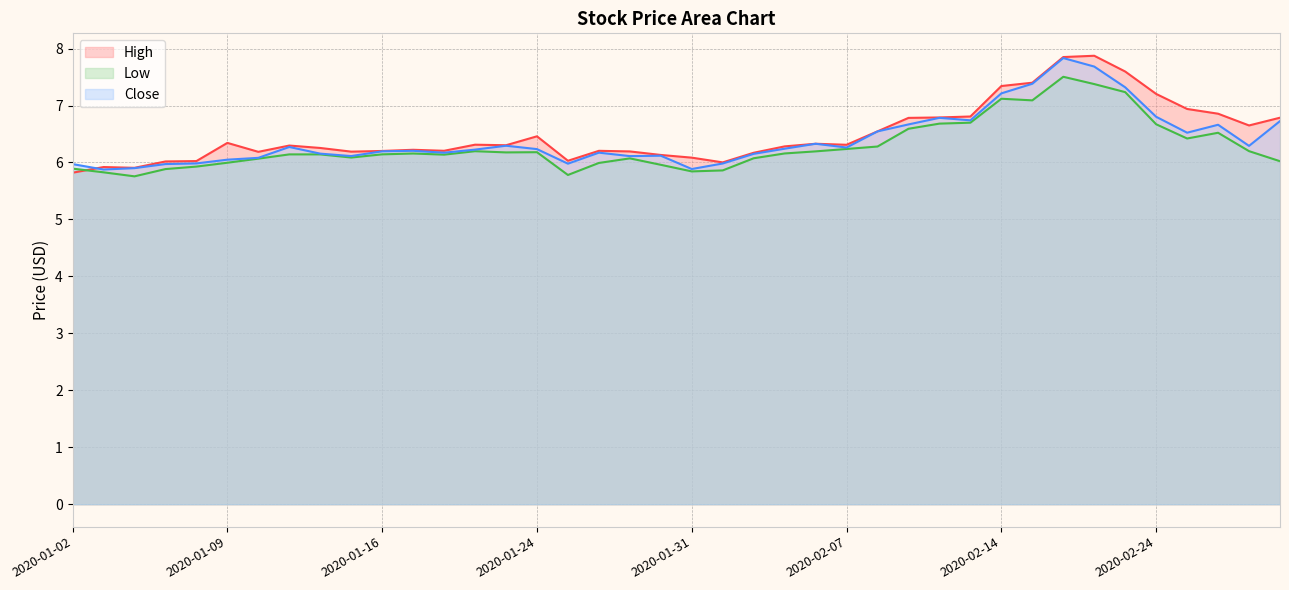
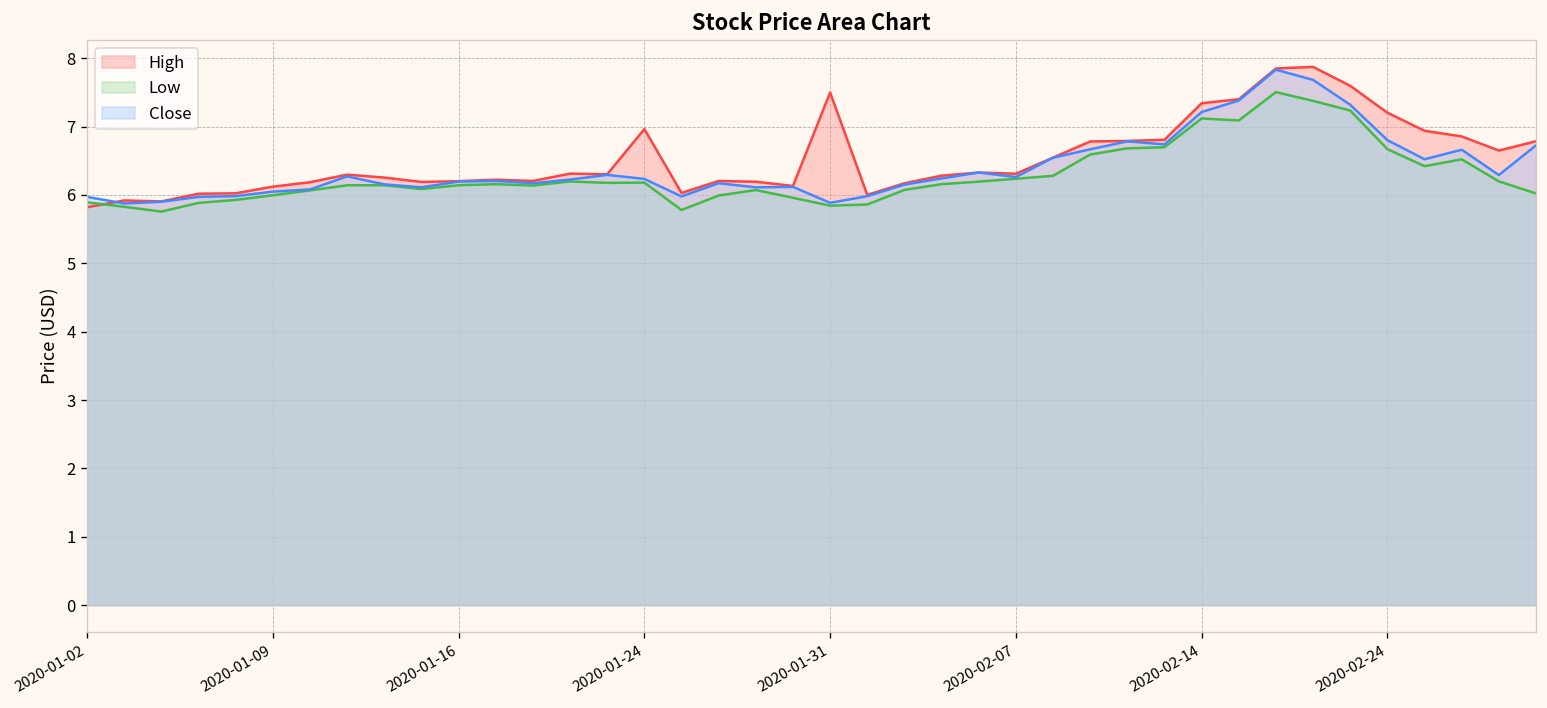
  {
    "High": {
      "2020-01-02": 5.8,
-     "2020-01-09": 6.3,
-     "2020-01-24": 6.5,
-     "2020-01-31": 6.1,
+     "2020-01-09": 6.1,
+     "2020-01-24": 7.0,
+     "2020-01-31": 7.5,
      "2020-02-07": 6.3,
      "2020-02-14": 7.3,
      "2020-02-24": 7.2
    }
  }
